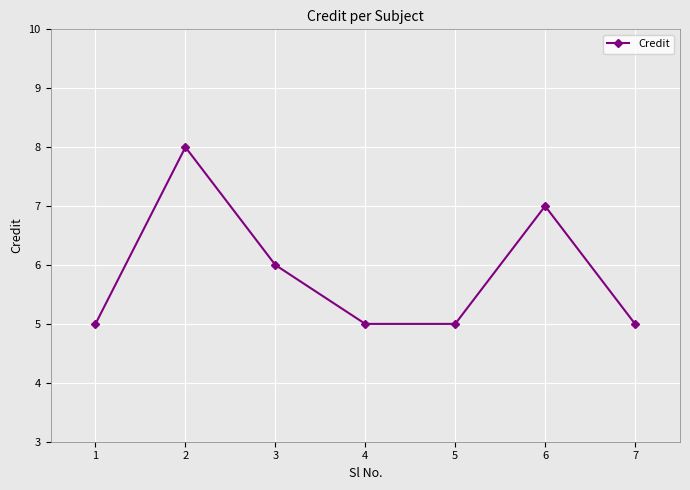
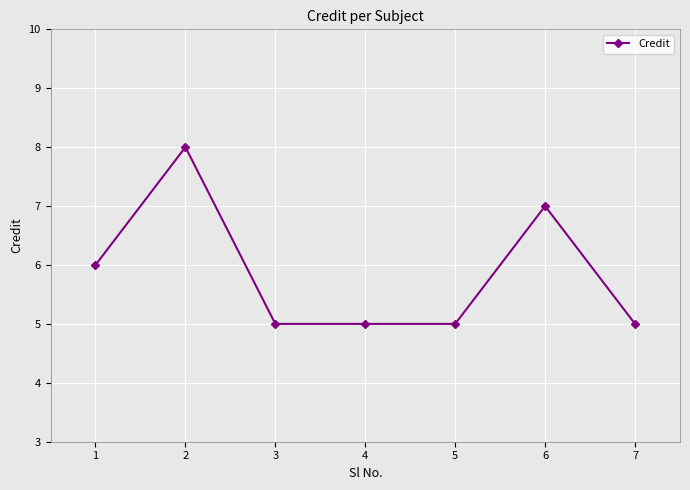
  {
-   "1": 5,
+   "1": 6,
    "2": 8,
-   "3": 6,
+   "3": 5,
    "4": 5,
    "5": 5,
    "6": 7,
    "7": 5
  }
